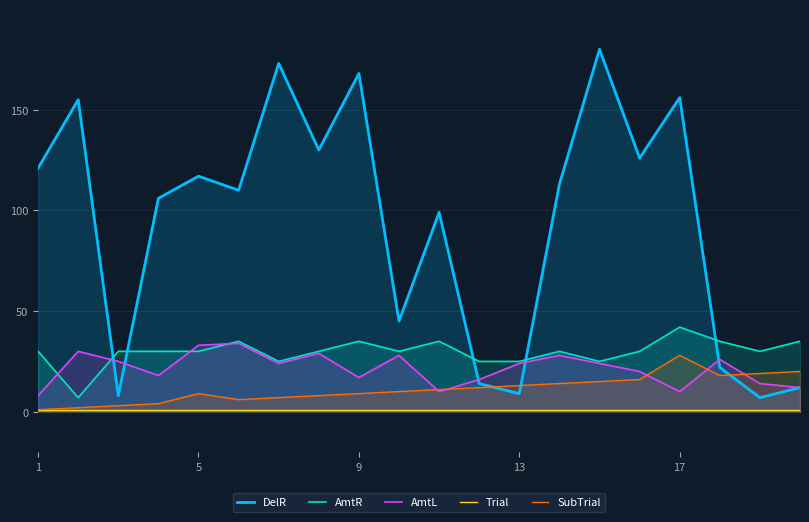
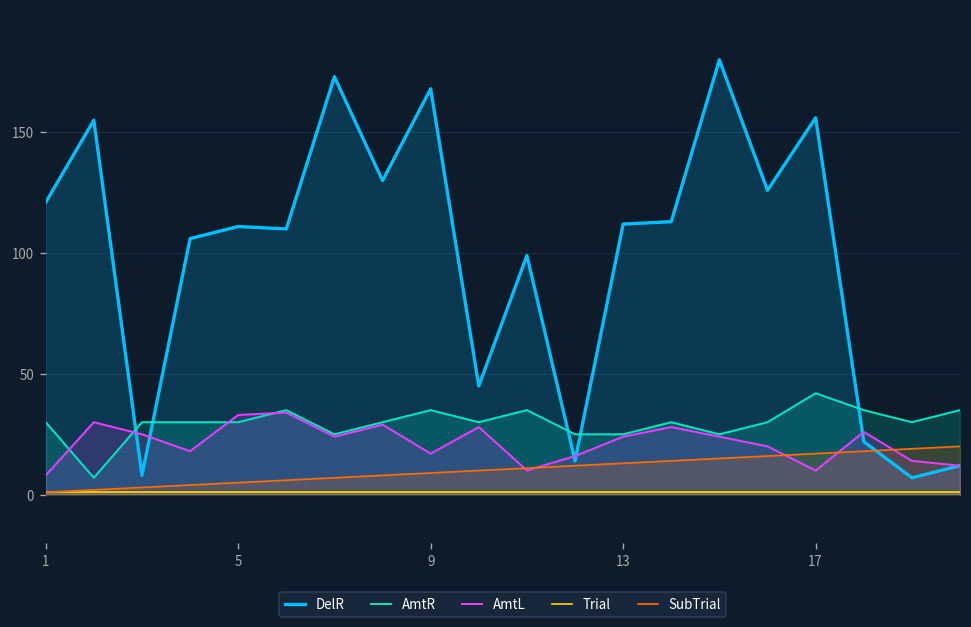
  {
    "DelR": {
      "1": 121,
-     "5": 117,
+     "5": 111,
      "9": 168,
-     "13": 9,
+     "13": 112,
      "17": 156
    },
    "AmtR": {
      "1": 30,
      "5": 30,
      "9": 35,
      "17": 42
    },
    "AmtL": {
      "1": 8,
      "5": 33,
      "9": 17,
      "17": 10
    },
    "Trial": {
      "5": 1,
      "9": 1,
      "13": 1,
      "17": 1
    },
    "SubTrial": {
-     "5": 9,
+     "5": 5,
      "9": 9,
      "13": 13,
-     "17": 28
+     "17": 17
    }
  }
